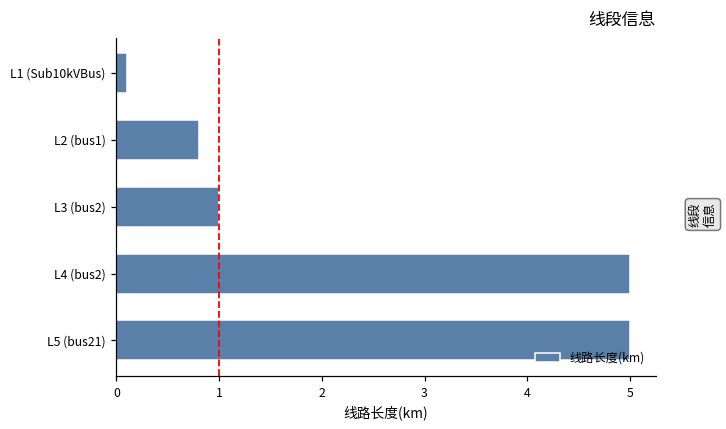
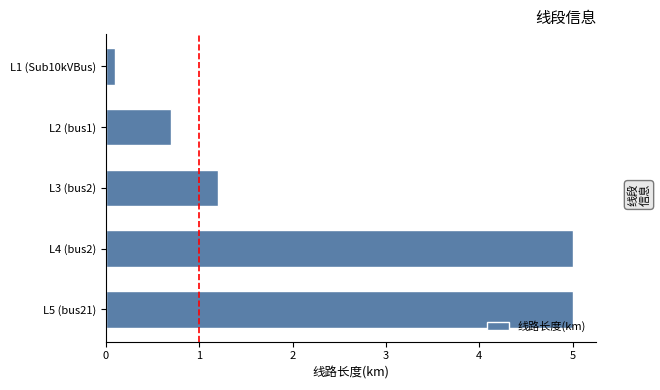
  {
    "L1 (Sub10kVBus)": 0.1,
-   "L2 (bus1)": 0.8,
-   "L3 (bus2)": 1.0,
+   "L2 (bus1)": 0.7,
+   "L3 (bus2)": 1.2,
    "L4 (bus2)": 5.0,
    "L5 (bus21)": 5.0
  }
